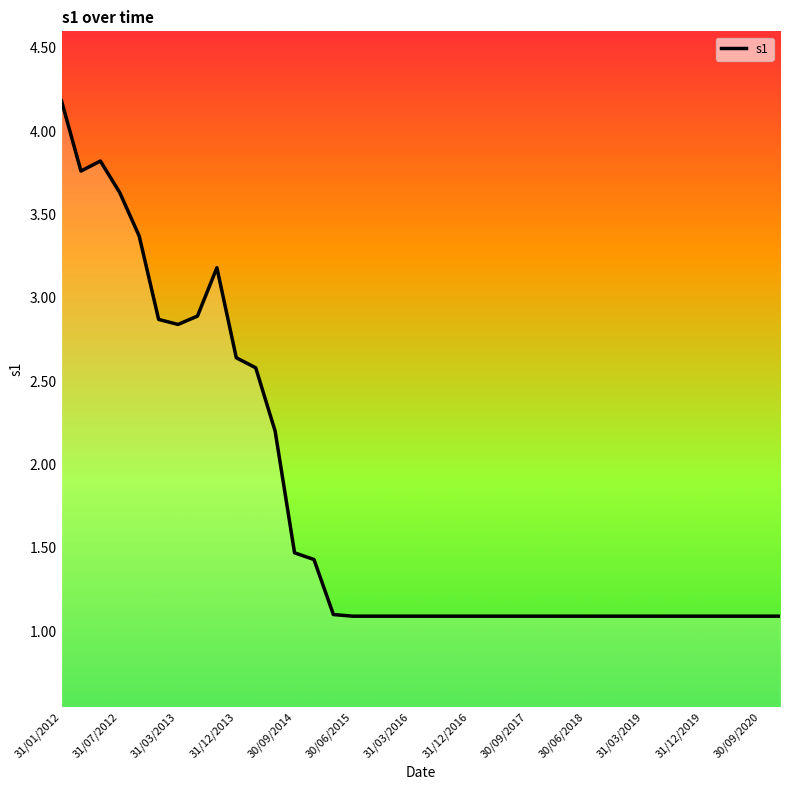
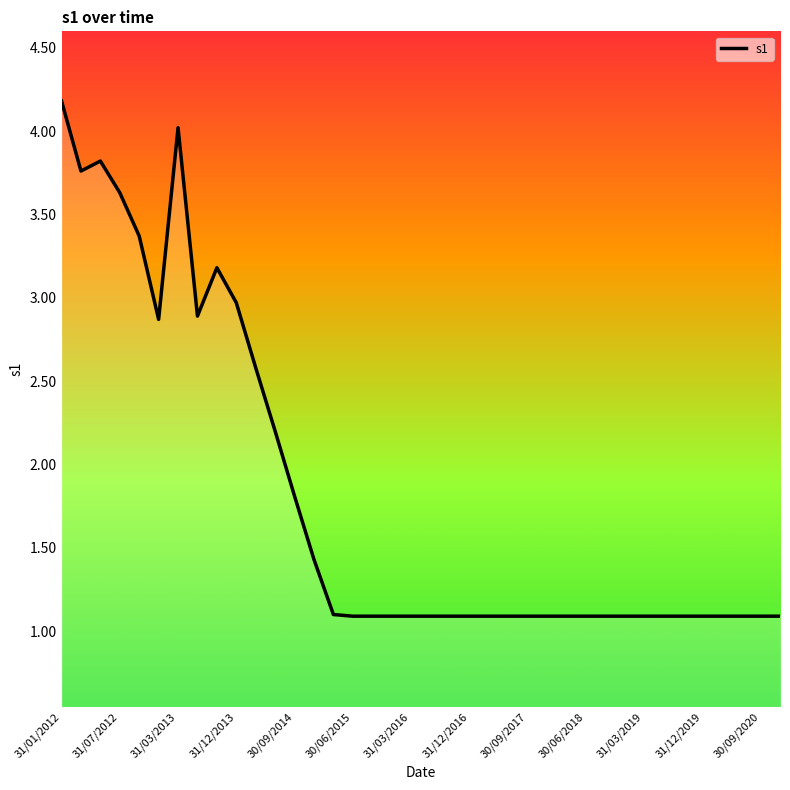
  {
    "31/01/2012": 4.18,
    "31/07/2012": 3.63,
-   "31/03/2013": 2.84,
-   "31/12/2013": 2.64,
-   "30/09/2014": 1.47,
+   "31/03/2013": 4.02,
+   "31/12/2013": 2.97,
+   "30/09/2014": 1.81,
    "30/06/2015": 1.09,
    "31/03/2016": 1.09,
    "31/12/2016": 1.09,
    "30/09/2017": 1.09,
    "30/06/2018": 1.09,
    "31/03/2019": 1.09,
    "31/12/2019": 1.09,
    "30/09/2020": 1.09
  }
